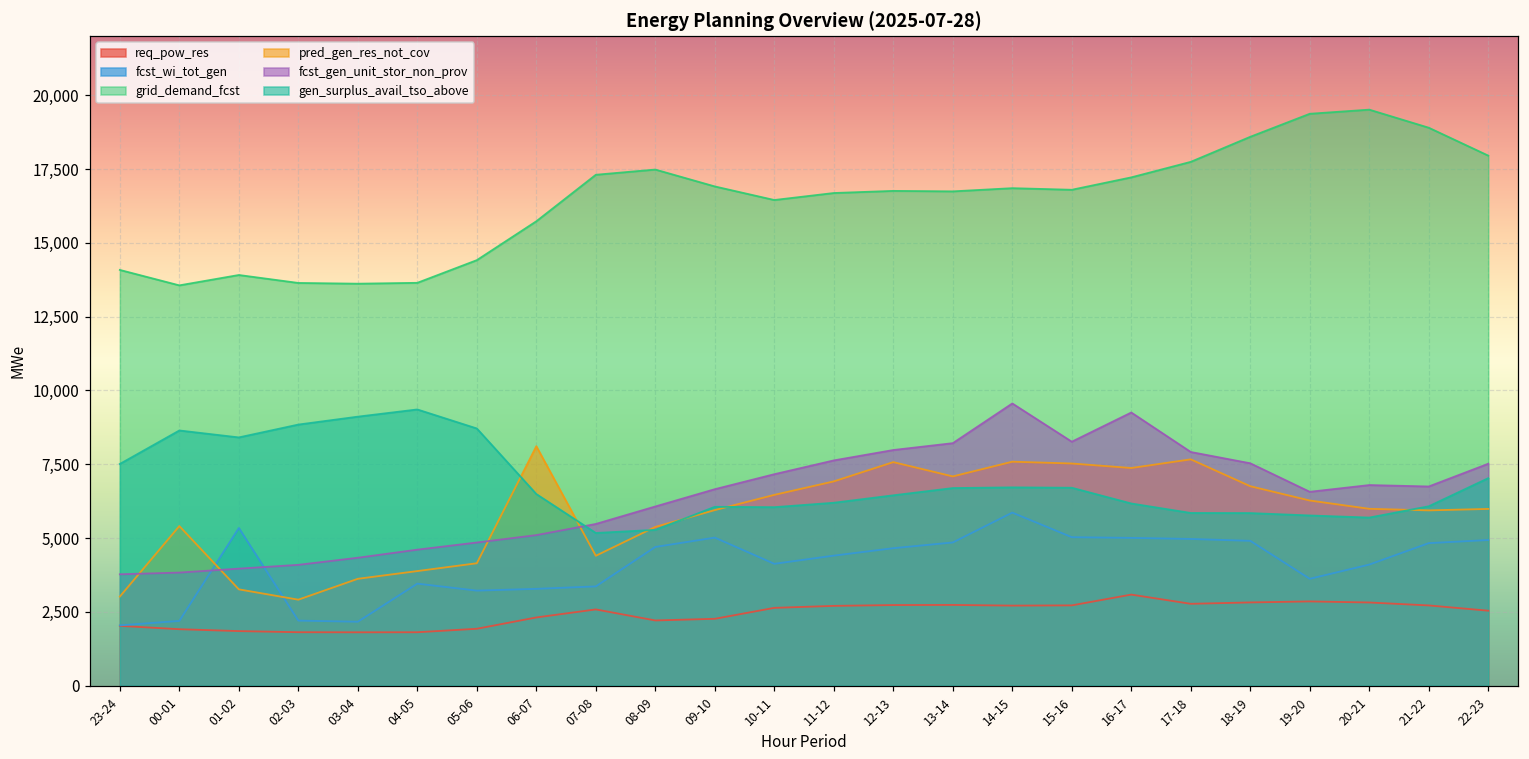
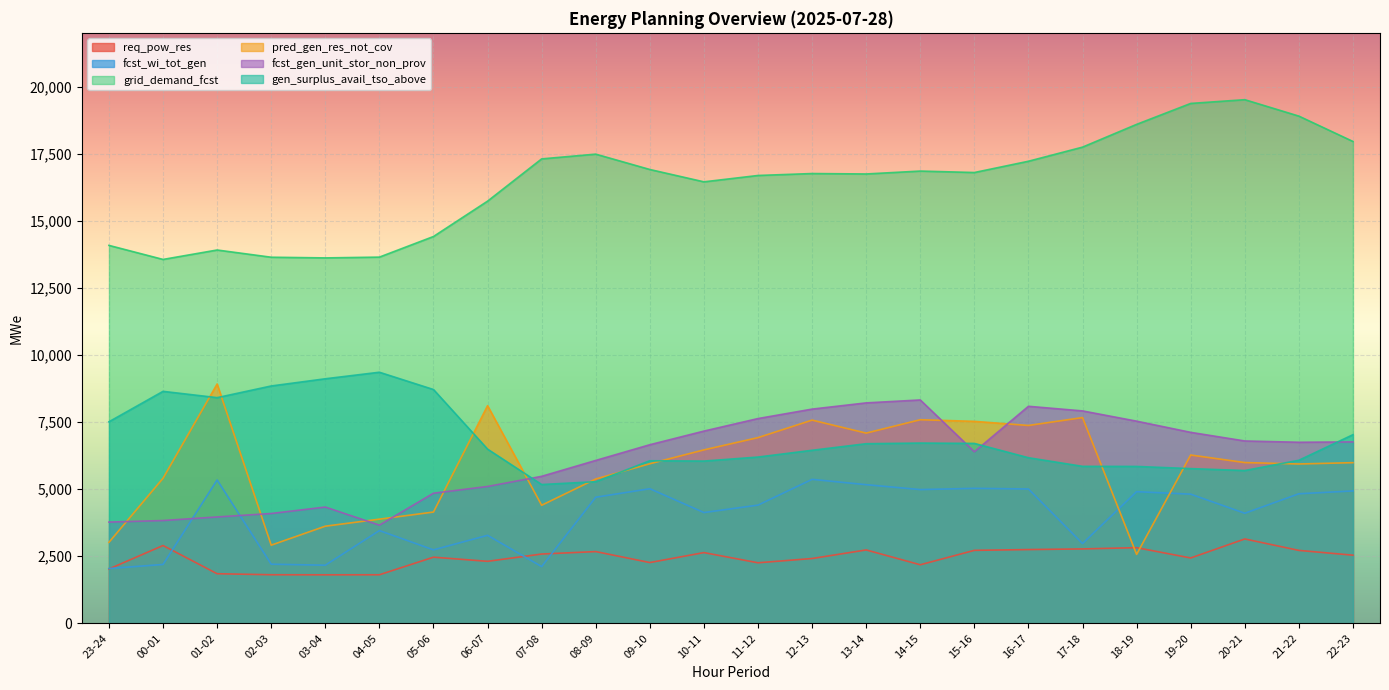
  {
    "req_pow_res": {
-     "00-01": "1,900",
+     "00-01": "2,900",
      "01-02": "1,800",
      "02-03": "1,800",
      "03-04": "1,800",
      "04-05": "1,800",
-     "05-06": "1,900",
+     "05-06": "2,500",
      "06-07": "2,300",
      "07-08": "2,600",
-     "08-09": "2,200",
+     "08-09": "2,700",
      "09-10": "2,300",
      "10-11": "2,600",
-     "11-12": "2,700",
-     "12-13": "2,700",
+     "11-12": "2,300",
+     "12-13": "2,400",
      "13-14": "2,700",
-     "14-15": "2,700",
+     "14-15": "2,200",
      "15-16": "2,700",
-     "16-17": "3,100",
+     "16-17": "2,700",
      "17-18": "2,800",
      "18-19": "2,800",
-     "19-20": "2,900",
-     "20-21": "2,800",
+     "19-20": "2,400",
+     "20-21": "3,100",
      "21-22": "2,700",
      "22-23": "2,500"
    },
    "fcst_wi_tot_gen": {
      "00-01": "2,200",
      "01-02": "5,300",
      "02-03": "2,200",
      "03-04": "2,200",
      "04-05": "3,500",
-     "05-06": "3,200",
+     "05-06": "2,700",
      "06-07": "3,300",
-     "07-08": "3,400",
+     "07-08": "2,100",
      "08-09": "4,700",
      "09-10": "5,000",
      "10-11": "4,100",
      "11-12": "4,400",
-     "12-13": "4,700",
-     "13-14": "4,900",
-     "14-15": "5,900",
+     "12-13": "5,400",
+     "13-14": "5,200",
+     "14-15": "5,000",
      "15-16": "5,000",
      "16-17": "5,000",
-     "17-18": "5,000",
+     "17-18": "3,000",
      "18-19": "4,900",
-     "19-20": "3,600",
+     "19-20": "4,800",
      "20-21": "4,100",
      "21-22": "4,800",
      "22-23": "4,900"
    },
    "pred_gen_res_not_cov": {
      "23-24": "3,000",
      "00-01": "5,400",
-     "01-02": "3,300",
+     "01-02": "8,900",
      "02-03": "2,900",
      "03-04": "3,600",
      "04-05": "3,900",
      "05-06": "4,100",
      "06-07": "8,100",
      "07-08": "4,400",
      "08-09": "5,400",
      "09-10": "5,900",
      "10-11": "6,500",
      "11-12": "6,900",
      "12-13": "7,600",
      "13-14": "7,100",
      "14-15": "7,600",
      "15-16": "7,500",
      "16-17": "7,400",
      "17-18": "7,700",
-     "18-19": "6,800",
+     "18-19": "2,600",
      "19-20": "6,300",
      "20-21": "6,000",
      "21-22": "5,900",
      "22-23": "6,000"
    },
    "fcst_gen_unit_stor_non_prov": {
      "23-24": "3,800",
      "00-01": "3,800",
      "01-02": "4,000",
      "02-03": "4,100",
      "03-04": "4,300",
-     "04-05": "4,600",
+     "04-05": "3,700",
      "05-06": "4,800",
      "06-07": "5,100",
      "07-08": "5,500",
      "08-09": "6,100",
      "09-10": "6,700",
      "10-11": "7,200",
      "11-12": "7,600",
      "12-13": "8,000",
      "13-14": "8,200",
-     "14-15": "9,600",
-     "15-16": "8,300",
-     "16-17": "9,300",
+     "14-15": "8,300",
+     "15-16": "6,400",
+     "16-17": "8,100",
      "17-18": "7,900",
      "18-19": "7,500",
-     "19-20": "6,600",
+     "19-20": "7,100",
      "20-21": "6,800",
      "21-22": "6,700",
-     "22-23": "7,500"
+     "22-23": "6,800"
    }
  }
